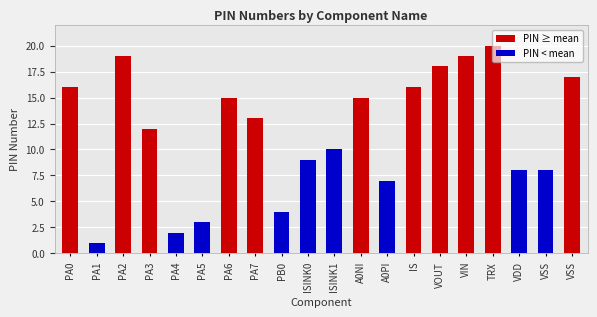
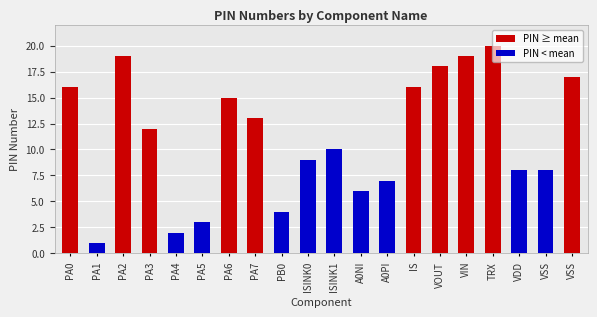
  {
    "PA0": 16,
    "PA1": 1,
    "PA2": 19,
    "PA3": 12,
    "PA4": 2,
    "PA5": 3,
    "PA6": 15,
    "PA7": 13,
    "PB0": 4,
    "ISINK0": 9,
    "ISINK1": 10,
-   "A0NI": 15,
+   "A0NI": 6,
    "A0PI": 7,
    "IS": 16,
    "VOUT": 18,
    "VIN": 19,
    "VDD": 8
  }
